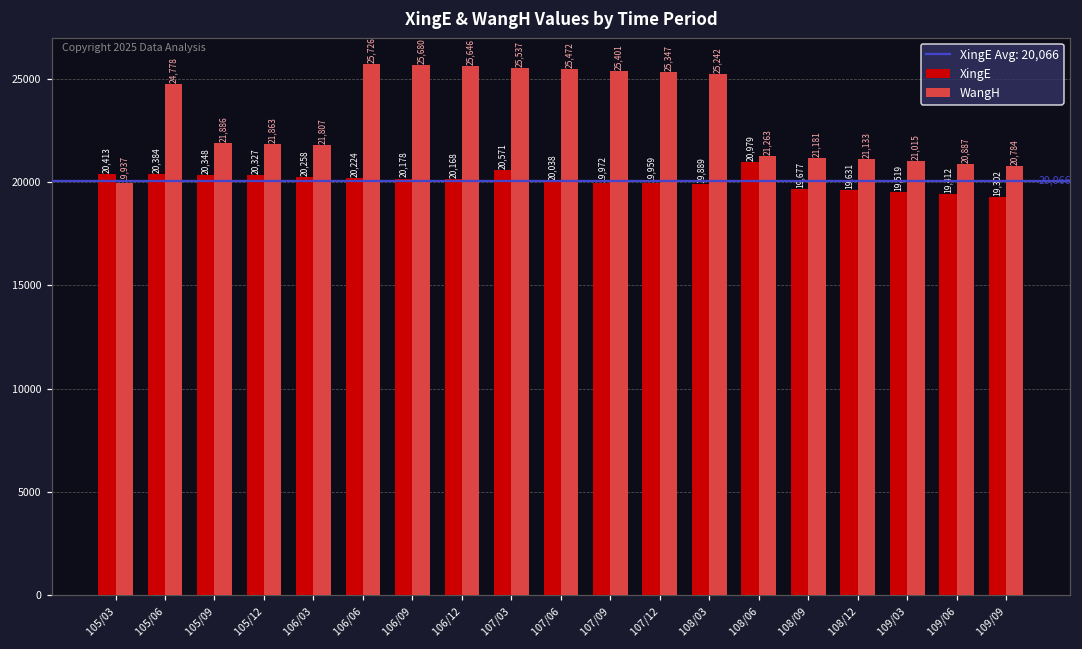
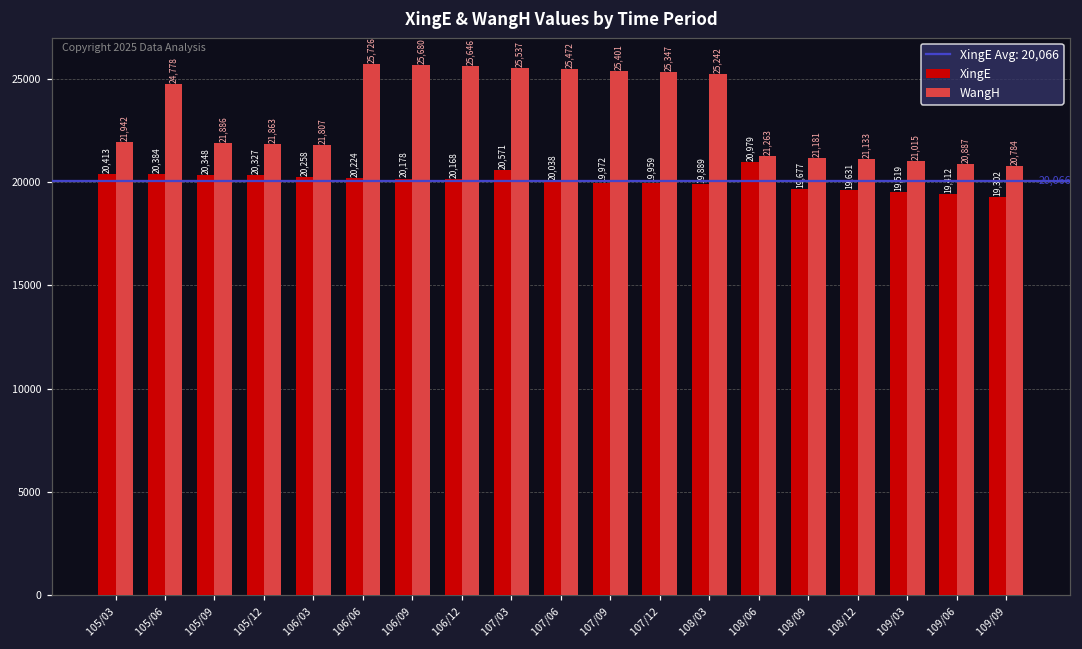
  {
    "XingE": {
      "105/03": "20,413",
      "105/06": "20,384",
      "105/09": "20,348",
      "105/12": "20,327",
      "106/03": "20,258",
      "106/06": "20,224",
      "106/09": "20,178",
      "106/12": "20,168",
      "107/03": "20,571",
      "107/06": "20,038",
      "107/09": "19,972",
      "107/12": "19,959",
      "108/03": "19,889",
      "108/06": "20,979",
      "108/09": "19,677",
      "108/12": "19,631",
      "109/03": "19,519",
      "109/06": "19,412",
      "109/09": "19,302"
    },
    "WangH": {
-     "105/03": "19,937",
+     "105/03": "21,942",
      "105/06": "24,778",
      "105/09": "21,886",
      "105/12": "21,863",
      "106/03": "21,807",
      "106/06": "25,726",
      "106/09": "25,680",
      "106/12": "25,646",
      "107/03": "25,537",
      "107/06": "25,472",
      "107/09": "25,401",
      "107/12": "25,347",
      "108/03": "25,242",
      "108/06": "21,263",
      "108/09": "21,181",
      "108/12": "21,133",
      "109/03": "21,015",
      "109/06": "20,887",
      "109/09": "20,784"
    }
  }
